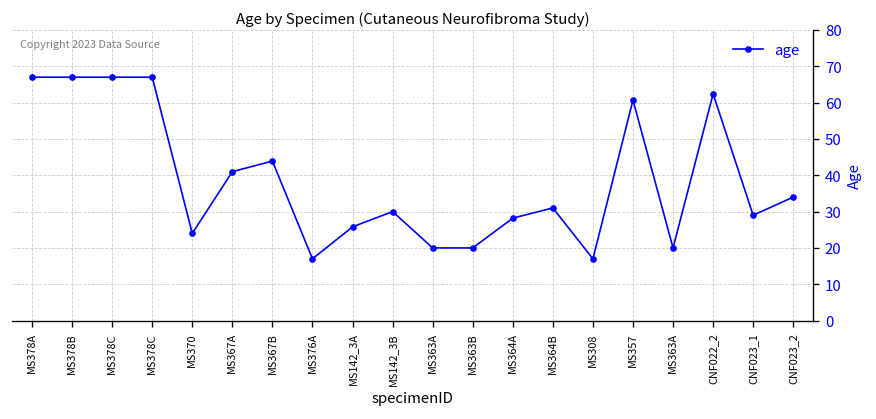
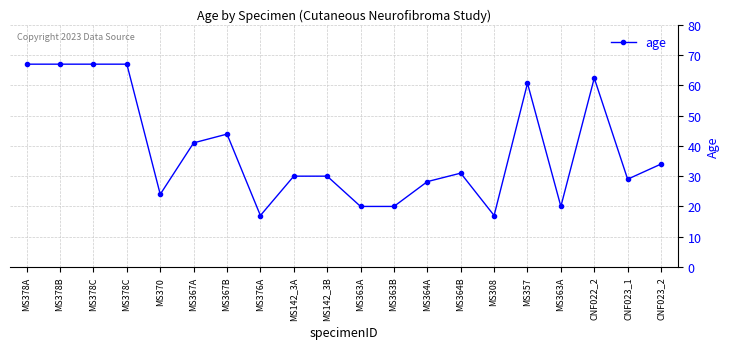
  {
    "MS370": 24,
    "MS367A": 41,
    "MS367B": 44,
    "MS376A": 17,
-   "MS142_3A": 26,
+   "MS142_3A": 30,
    "MS142_3B": 30,
    "MS363B": 20,
    "MS364A": 28,
    "MS364B": 31,
    "MS308": 17,
    "MS357": 61,
    "CNF022_2": 62,
    "CNF023_1": 29,
    "CNF023_2": 34
  }
